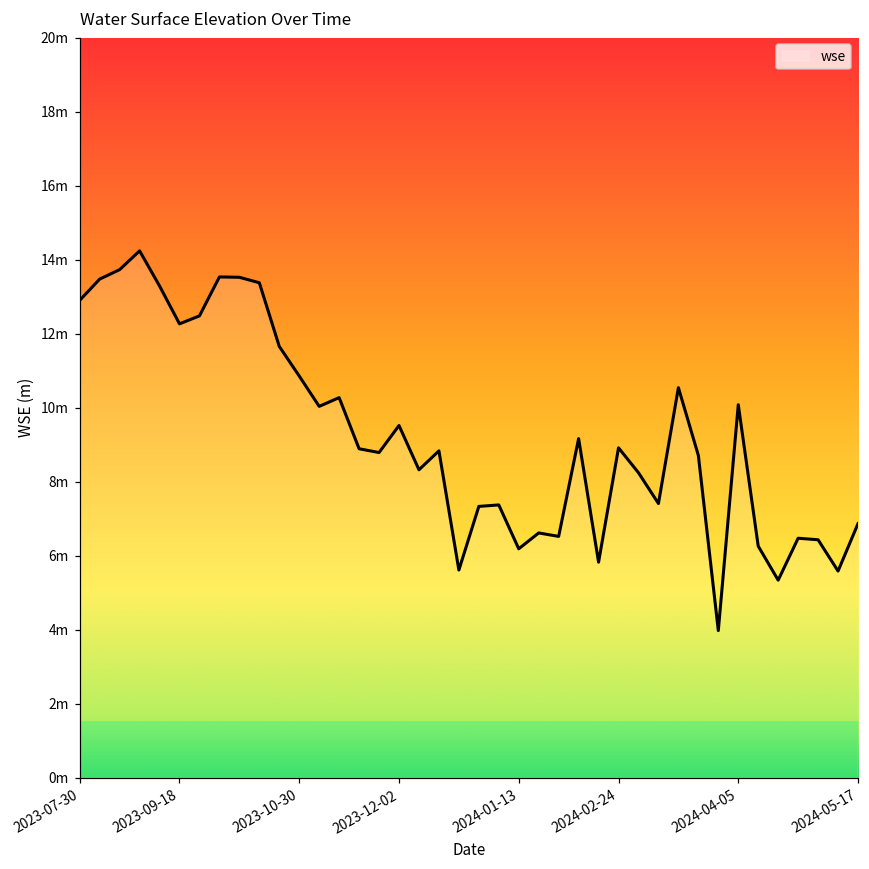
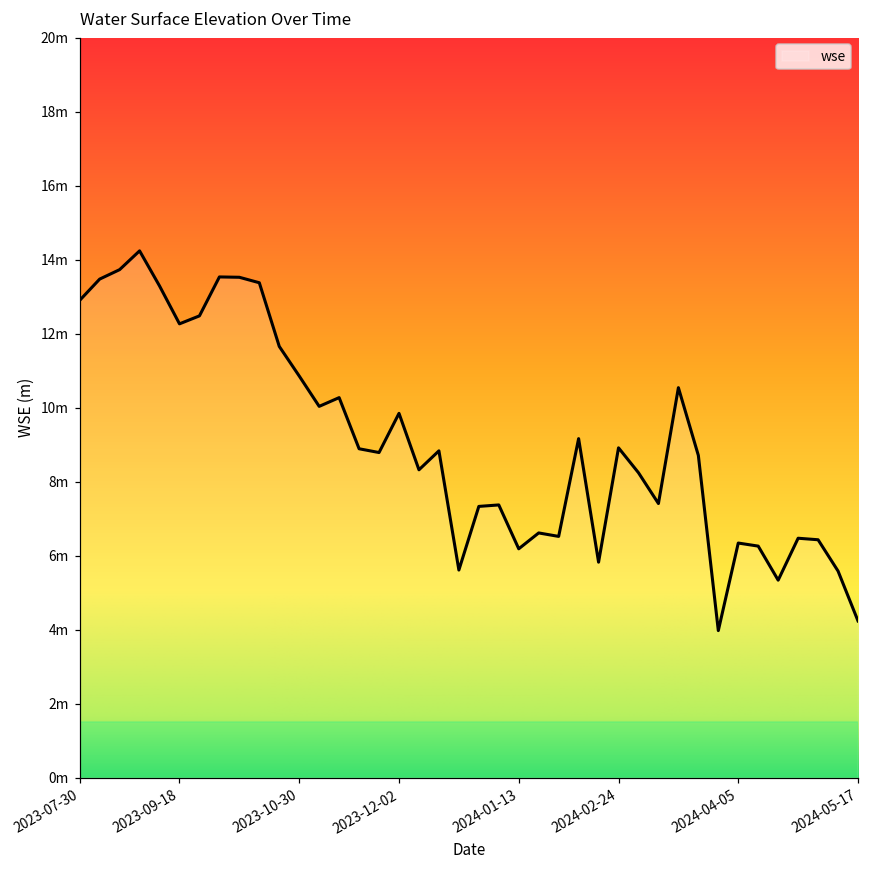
  {
    "2023-07-30": "12.9m",
    "2023-09-18": "12.3m",
    "2023-10-30": "10.9m",
-   "2023-12-02": "9.5m",
+   "2023-12-02": "9.8m",
    "2024-01-13": "6.2m",
    "2024-02-24": "8.9m",
-   "2024-04-05": "10.1m",
-   "2024-05-17": "6.9m"
+   "2024-04-05": "6.3m",
+   "2024-05-17": "4.2m"
  }
